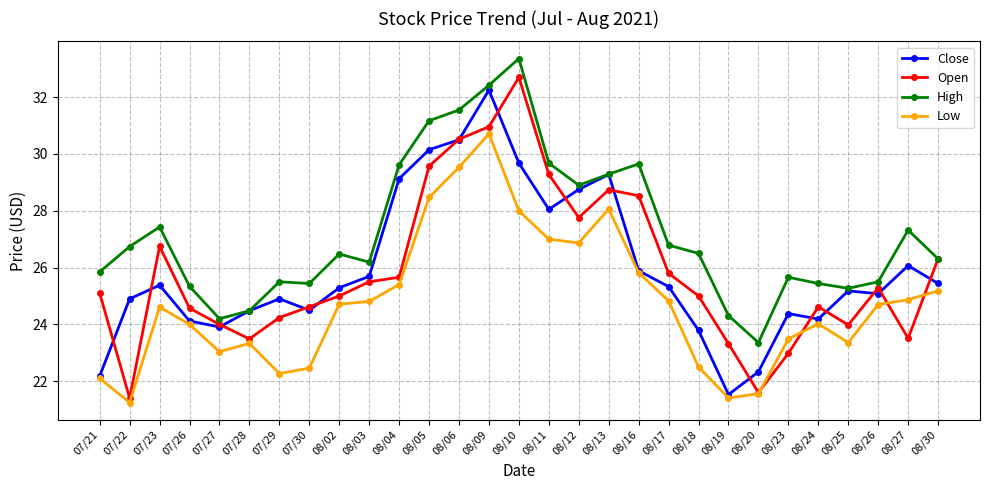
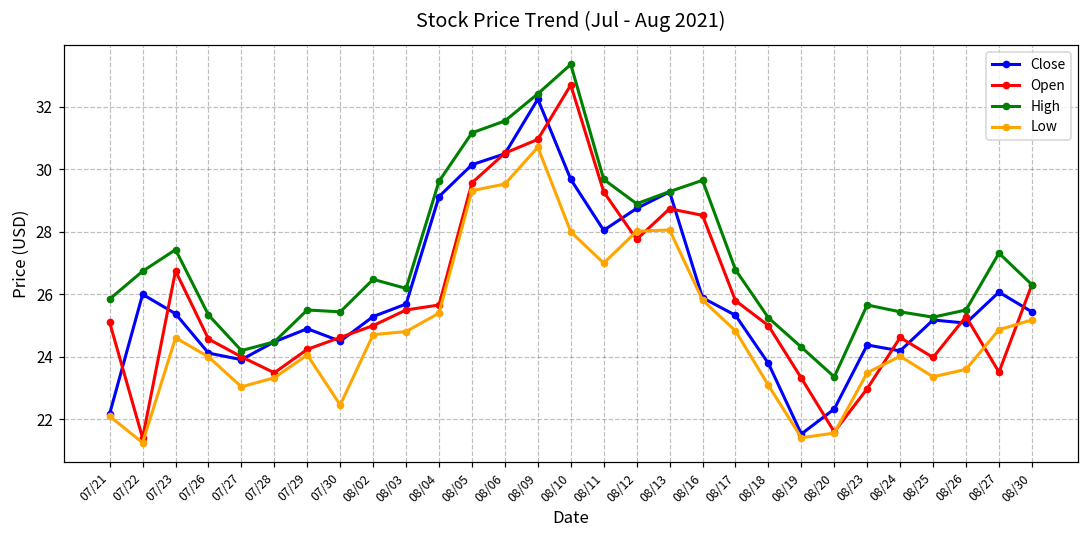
  {
    "Close": {
-     "07/22": 24.9,
+     "07/22": 26.0,
      "07/23": 25.4,
      "07/26": 24.1,
      "07/27": 23.9,
      "07/29": 24.9,
      "07/30": 24.5,
      "08/02": 25.3,
      "08/03": 25.7,
      "08/04": 29.1,
      "08/05": 30.2,
      "08/09": 32.3,
      "08/10": 29.7,
      "08/11": 28.1,
      "08/12": 28.8,
      "08/17": 25.3,
      "08/18": 23.8,
      "08/19": 21.5,
      "08/20": 22.3,
      "08/23": 24.4,
      "08/24": 24.2,
      "08/25": 25.2,
      "08/26": 25.1,
      "08/27": 26.1,
      "08/30": 25.4
    },
    "Open": {
      "07/21": 25.1,
      "07/22": 21.4,
      "07/23": 26.8,
      "07/26": 24.6,
      "07/27": 24.0,
      "07/28": 23.5,
      "07/29": 24.2,
      "07/30": 24.6,
      "08/02": 25.0,
      "08/03": 25.5,
      "08/04": 25.7,
      "08/05": 29.6,
      "08/09": 31.0,
      "08/10": 32.7,
      "08/11": 29.3,
      "08/12": 27.8,
      "08/13": 28.7,
      "08/16": 28.5,
      "08/17": 25.8,
      "08/18": 25.0,
      "08/19": 23.3,
      "08/23": 23.0,
      "08/24": 24.6,
      "08/25": 24.0,
      "08/26": 25.3,
      "08/27": 23.5
    },
    "High": {
      "07/21": 25.9,
      "07/22": 26.7,
      "07/23": 27.4,
      "07/26": 25.3,
      "07/27": 24.2,
      "07/29": 25.5,
      "07/30": 25.4,
      "08/02": 26.5,
      "08/03": 26.2,
      "08/04": 29.6,
      "08/05": 31.2,
      "08/06": 31.6,
      "08/09": 32.4,
      "08/10": 33.4,
      "08/11": 29.7,
      "08/12": 28.9,
      "08/16": 29.7,
      "08/17": 26.8,
-     "08/18": 26.5,
+     "08/18": 25.3,
      "08/19": 24.3,
      "08/20": 23.4,
      "08/23": 25.7,
      "08/24": 25.4,
      "08/25": 25.3,
      "08/26": 25.5,
      "08/27": 27.3
    },
    "Low": {
      "07/22": 21.3,
      "07/23": 24.6,
      "07/26": 24.0,
      "07/27": 23.0,
      "07/28": 23.3,
-     "07/29": 22.3,
+     "07/29": 24.1,
      "07/30": 22.5,
      "08/02": 24.7,
      "08/03": 24.8,
      "08/04": 25.4,
-     "08/05": 28.5,
+     "08/05": 29.3,
      "08/06": 29.5,
      "08/09": 30.7,
      "08/10": 28.0,
      "08/11": 27.0,
-     "08/12": 26.9,
+     "08/12": 28.0,
      "08/13": 28.1,
      "08/17": 24.8,
-     "08/18": 22.5,
+     "08/18": 23.1,
      "08/19": 21.4,
      "08/23": 23.5,
      "08/24": 24.0,
      "08/25": 23.4,
-     "08/26": 24.7,
+     "08/26": 23.6,
      "08/27": 24.9,
      "08/30": 25.2
    }
  }
